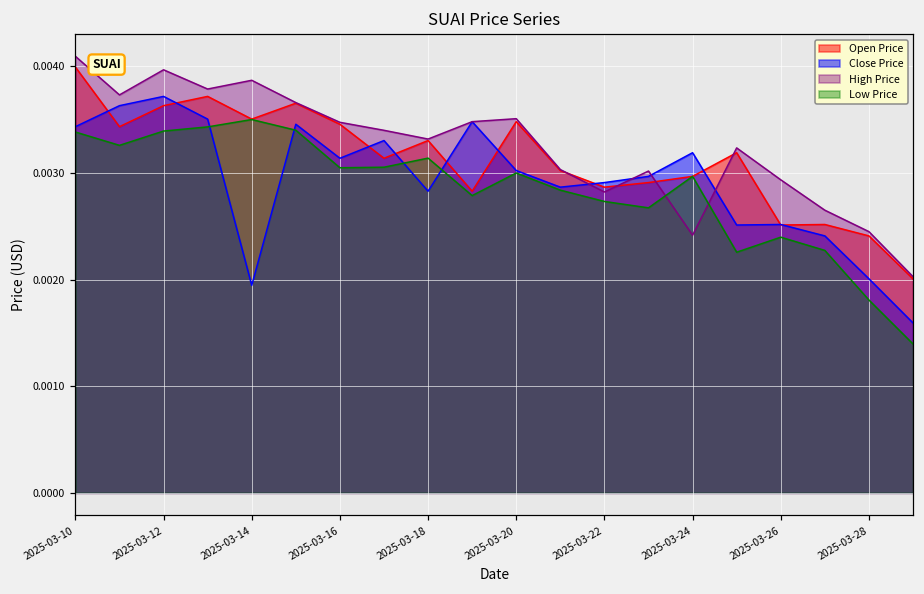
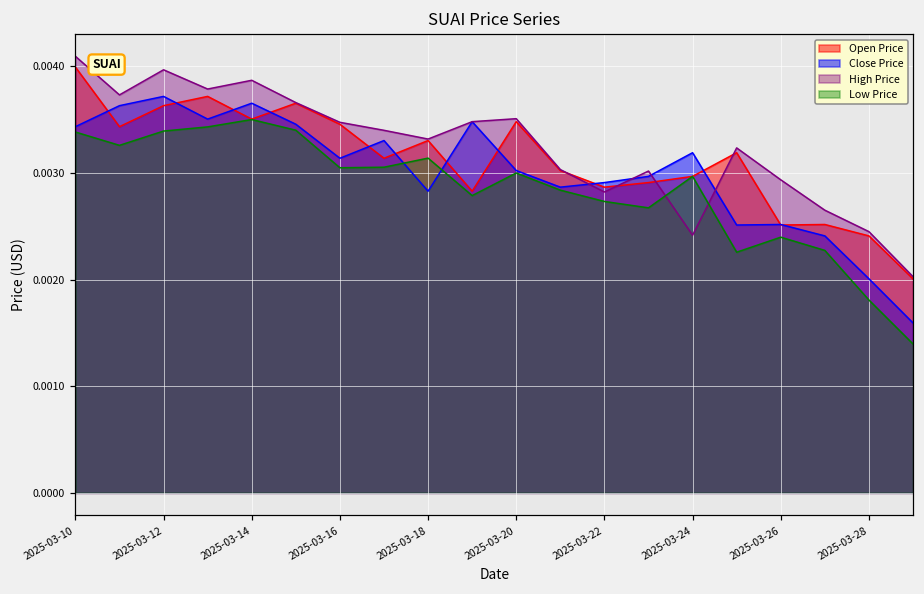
  {
    "Open Price": {
      "2025-03-10": 0.0040,
      "2025-03-12": 0.0036,
      "2025-03-20": 0.0035,
      "2025-03-22": 0.0029,
      "2025-03-28": 0.0024
    },
    "Close Price": {
      "2025-03-10": 0.0034,
      "2025-03-12": 0.0037,
-     "2025-03-14": 0.0019,
+     "2025-03-14": 0.0037,
      "2025-03-16": 0.0031,
      "2025-03-18": 0.0028,
      "2025-03-22": 0.0029,
      "2025-03-24": 0.0032,
      "2025-03-28": 0.0020
    },
    "High Price": {
      "2025-03-10": 0.0041,
      "2025-03-12": 0.0040,
      "2025-03-14": 0.0039,
      "2025-03-20": 0.0035,
      "2025-03-22": 0.0028,
      "2025-03-24": 0.0024,
      "2025-03-26": 0.0029,
      "2025-03-28": 0.0024
    },
    "Low Price": {
      "2025-03-10": 0.0034,
      "2025-03-12": 0.0034,
      "2025-03-16": 0.0030,
      "2025-03-18": 0.0031,
      "2025-03-22": 0.0027,
      "2025-03-26": 0.0024,
      "2025-03-28": 0.0018
    }
  }
